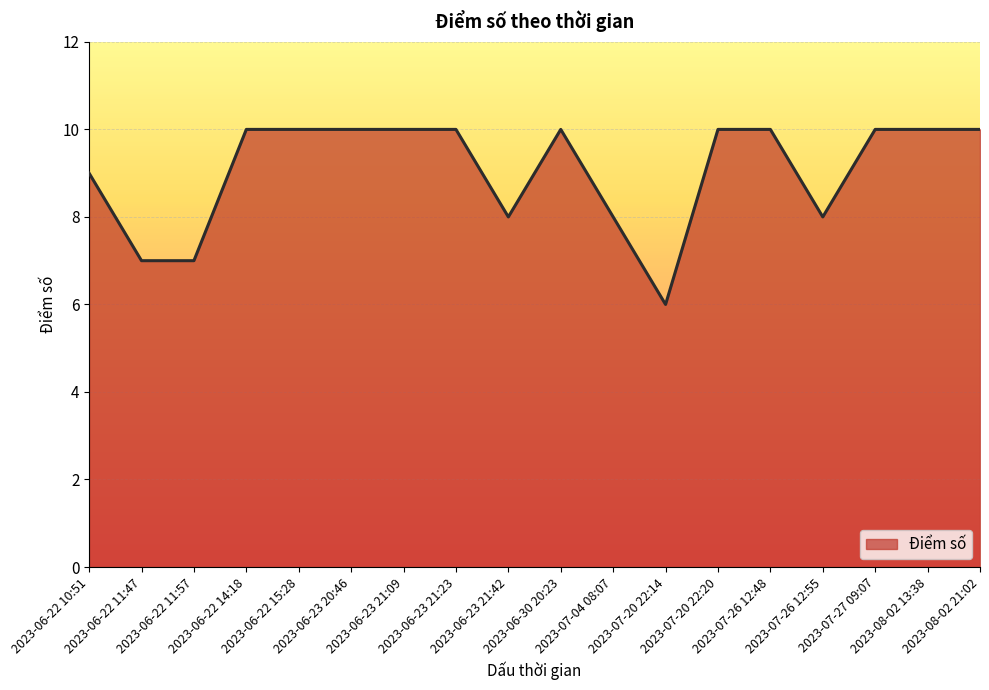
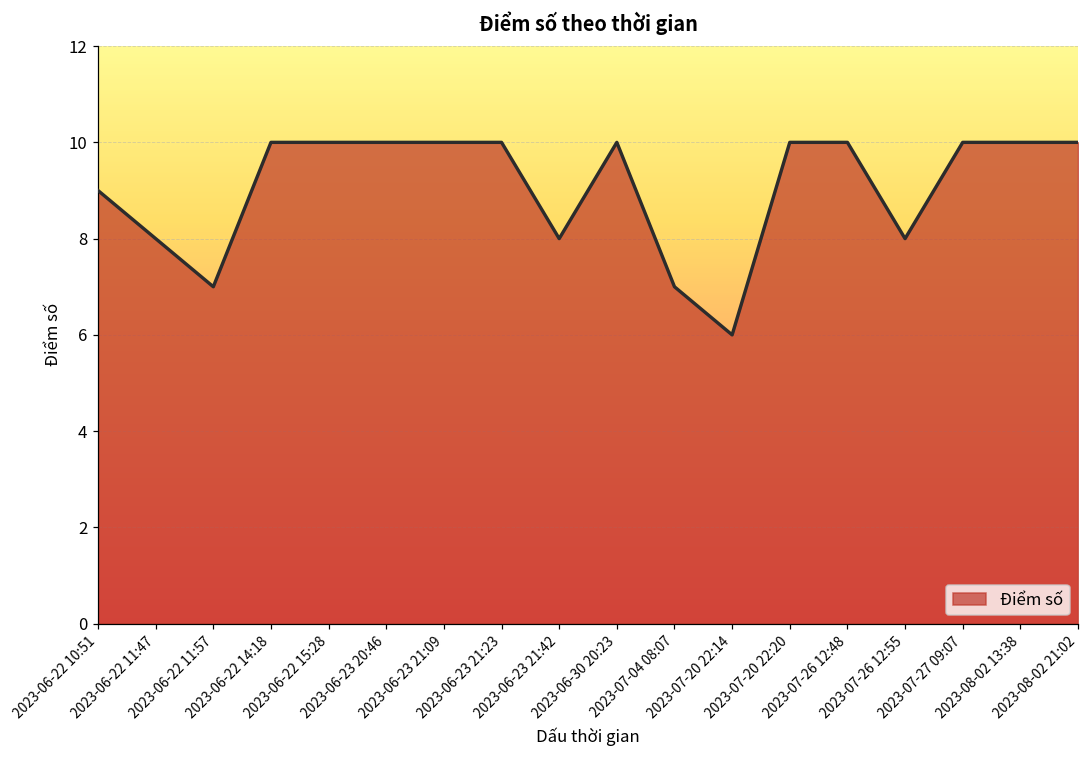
  {
    "2023-06-22 10:51": 9,
-   "2023-06-22 11:47": 7,
+   "2023-06-22 11:47": 8,
    "2023-06-22 11:57": 7,
    "2023-06-22 14:18": 10,
    "2023-06-22 15:28": 10,
    "2023-06-23 20:46": 10,
    "2023-06-23 21:09": 10,
    "2023-06-23 21:23": 10,
    "2023-06-23 21:42": 8,
    "2023-06-30 20:23": 10,
-   "2023-07-04 08:07": 8,
+   "2023-07-04 08:07": 7,
    "2023-07-20 22:14": 6,
    "2023-07-20 22:20": 10,
    "2023-07-26 12:48": 10,
    "2023-07-26 12:55": 8,
    "2023-07-27 09:07": 10,
    "2023-08-02 13:38": 10,
    "2023-08-02 21:02": 10
  }
